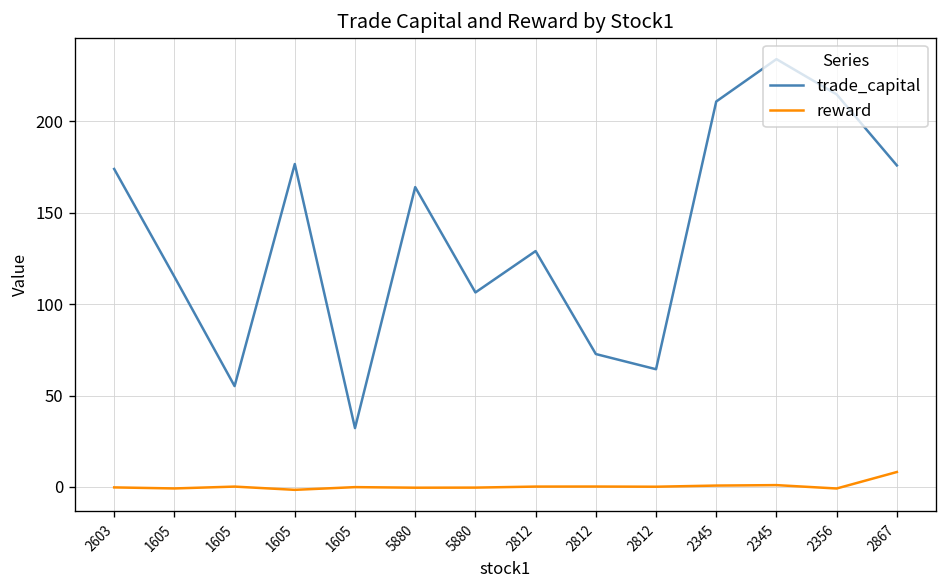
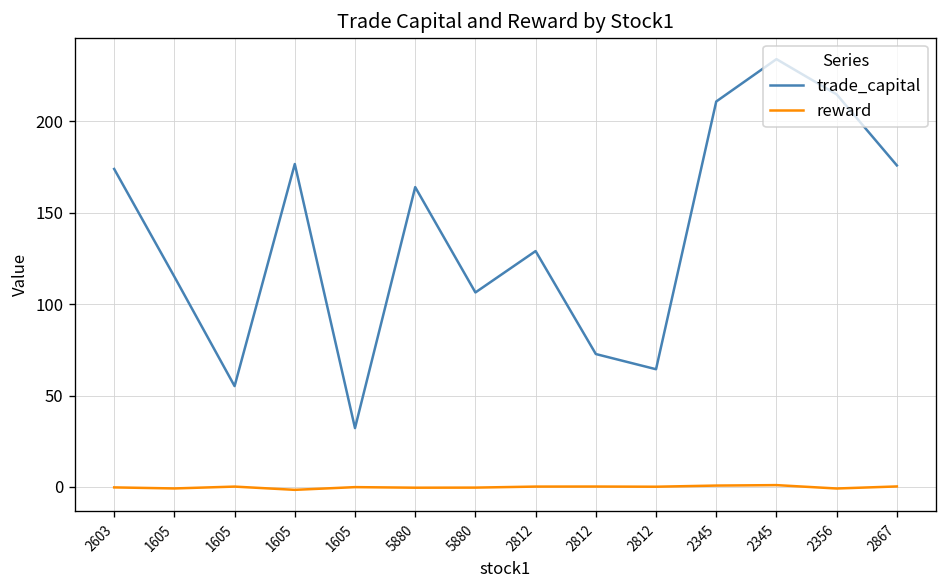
  {
    "trade_capital": {
      "2603": 174,
      "2867": 176
    },
    "reward": {
      "2603": 0,
      "2356": -1,
-     "2867": 8
+     "2867": 0
    }
  }
